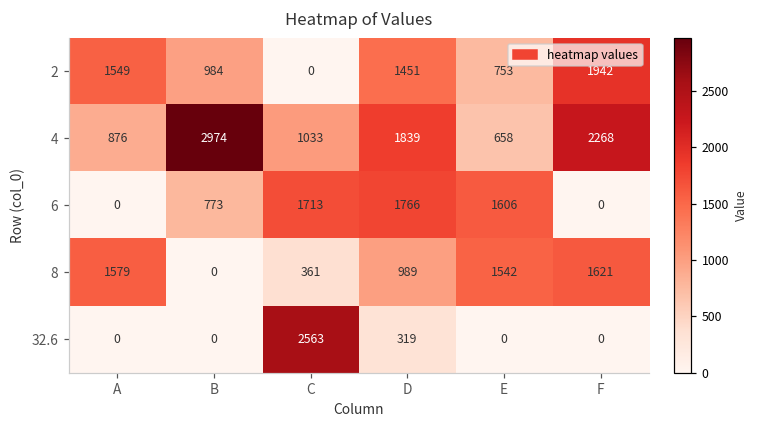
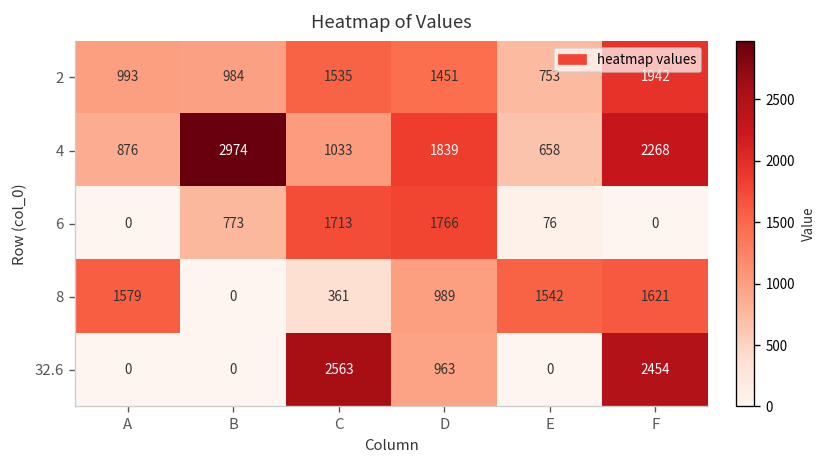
  {
    "2": {
-     "A": 1549,
+     "A": 993,
      "B": 984,
-     "C": 0,
+     "C": 1535,
      "D": 1451,
      "E": 753,
      "F": 1942
    },
    "4": {
      "A": 876,
      "B": 2974,
      "C": 1033,
      "D": 1839,
      "E": 658,
      "F": 2268
    },
    "6": {
      "A": 0,
      "B": 773,
      "C": 1713,
      "D": 1766,
-     "E": 1606,
+     "E": 76,
      "F": 0
    },
    "8": {
      "A": 1579,
      "B": 0,
      "C": 361,
      "D": 989,
      "E": 1542,
      "F": 1621
    },
    "32.6": {
      "A": 0,
      "B": 0,
      "C": 2563,
-     "D": 319,
+     "D": 963,
      "E": 0,
-     "F": 0
+     "F": 2454
    }
  }
